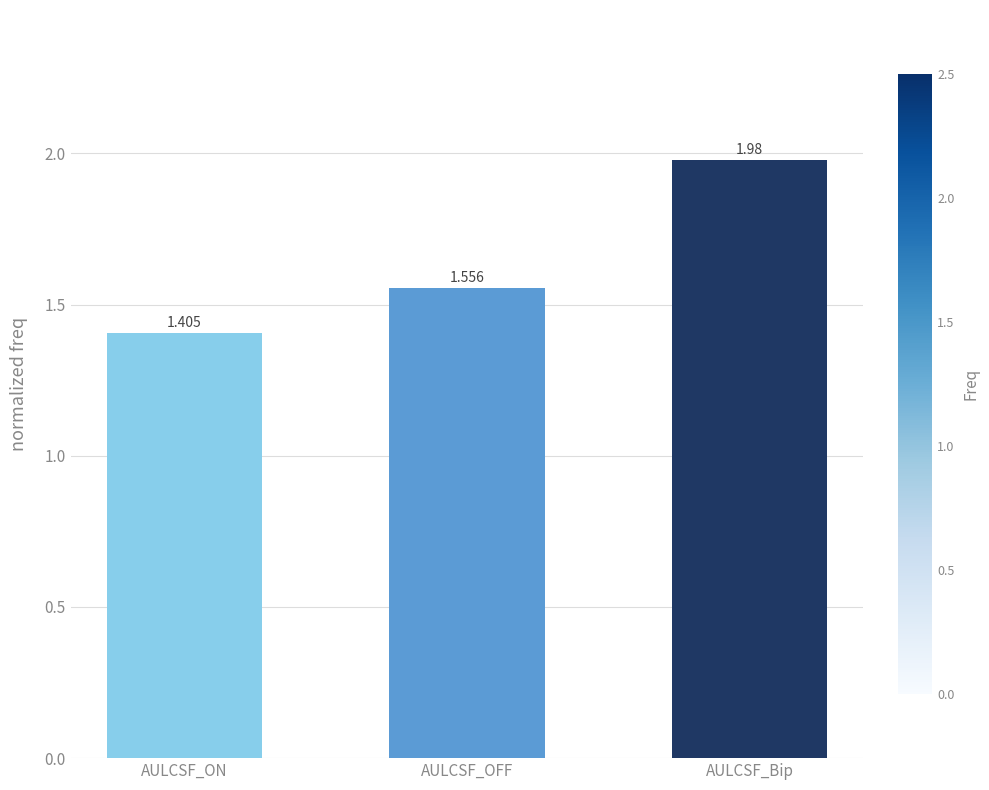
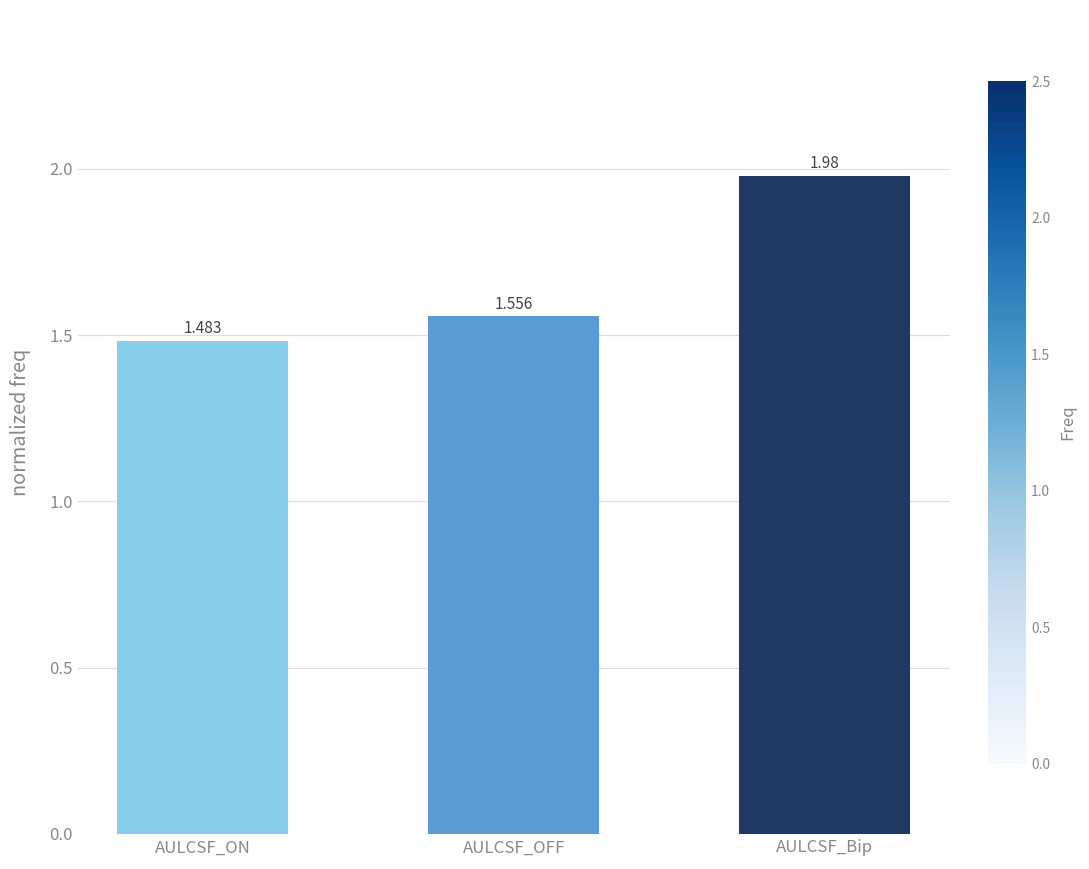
  {
-   "AULCSF_ON": 1.405,
+   "AULCSF_ON": 1.483,
    "AULCSF_OFF": 1.556,
    "AULCSF_Bip": 1.98
  }
